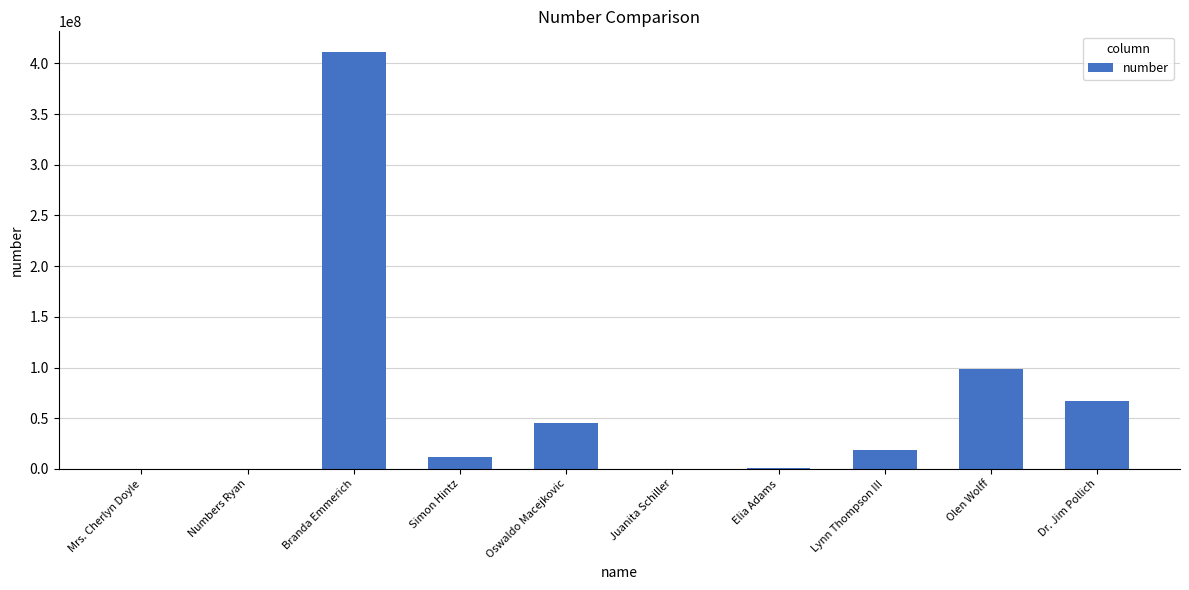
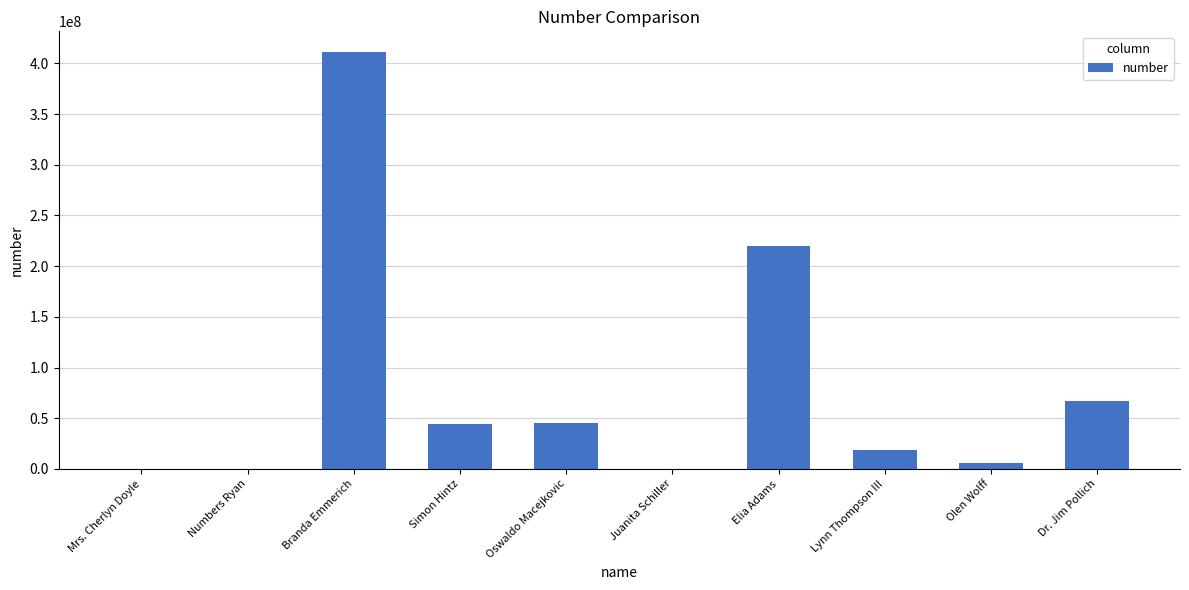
  {
    "Branda Emmerich": 411000000,
-   "Simon Hintz": 12000000,
+   "Simon Hintz": 45000000,
    "Oswaldo Macejkovic": 45000000,
-   "Elia Adams": 1000000,
+   "Elia Adams": 220000000,
    "Lynn Thompson III": 19000000,
-   "Olen Wolff": 99000000,
+   "Olen Wolff": 6000000,
    "Dr. Jim Pollich": 67000000
  }
